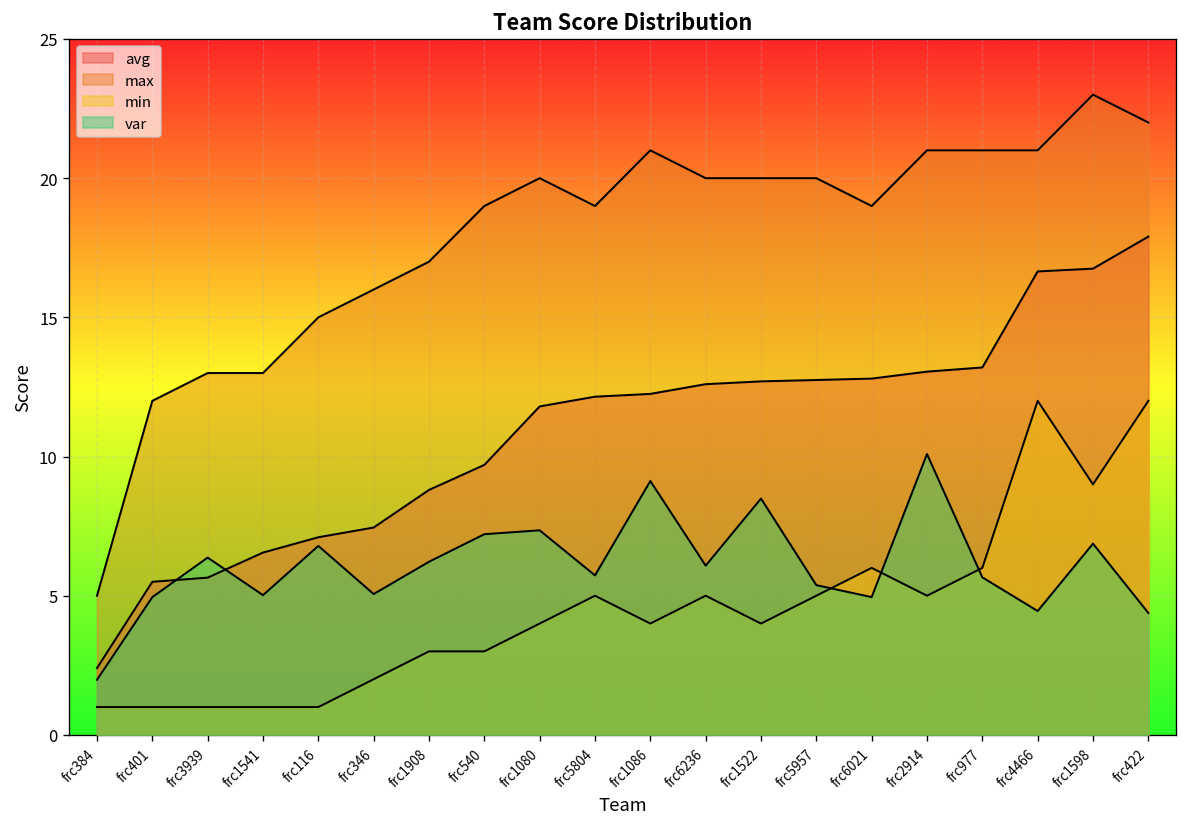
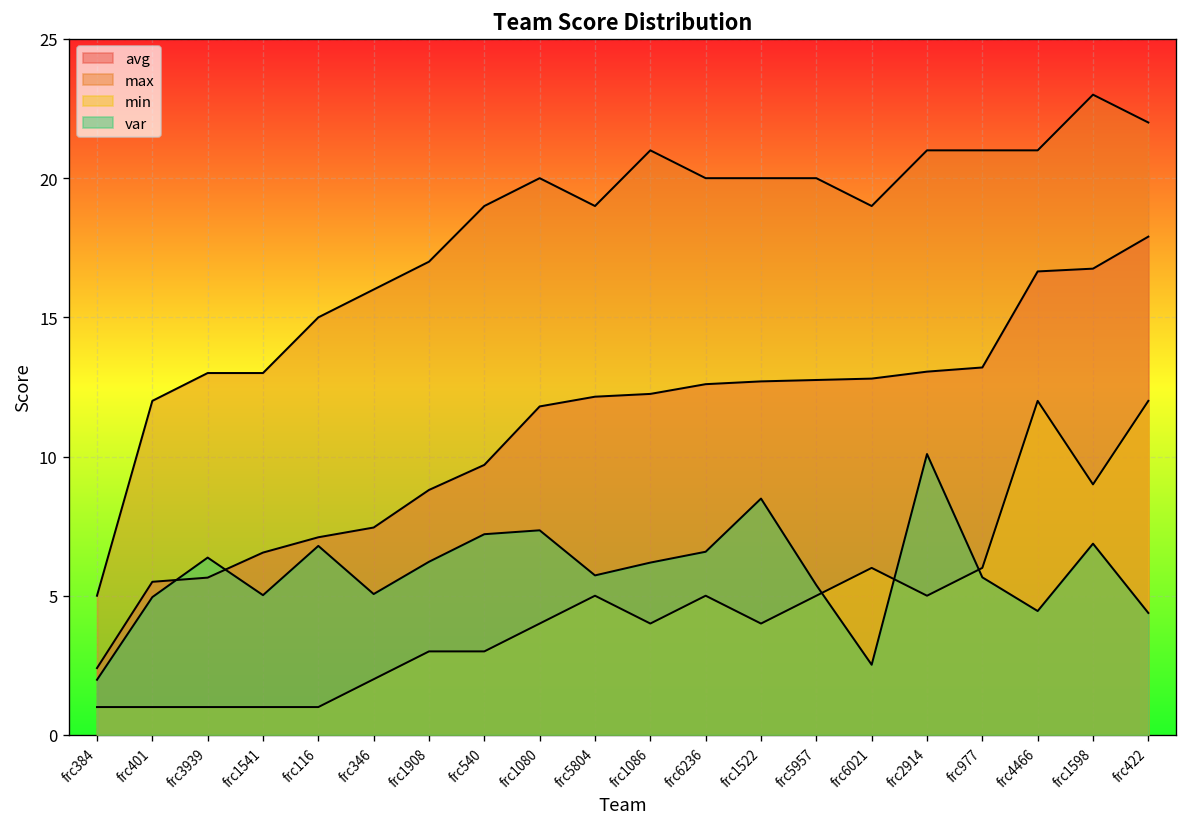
  {
    "var": {
      "frc384": 2.0,
      "frc401": 5.0,
      "frc3939": 6.4,
      "frc1541": 5.0,
      "frc116": 6.8,
      "frc346": 5.1,
      "frc1908": 6.2,
      "frc540": 7.2,
      "frc1080": 7.4,
      "frc5804": 5.7,
-     "frc1086": 9.1,
-     "frc6236": 6.1,
+     "frc1086": 6.2,
+     "frc6236": 6.6,
      "frc1522": 8.5,
      "frc5957": 5.4,
-     "frc6021": 5.0,
+     "frc6021": 2.5,
      "frc2914": 10.1,
      "frc977": 5.7,
      "frc4466": 4.5,
      "frc1598": 6.9,
      "frc422": 4.4
    }
  }
